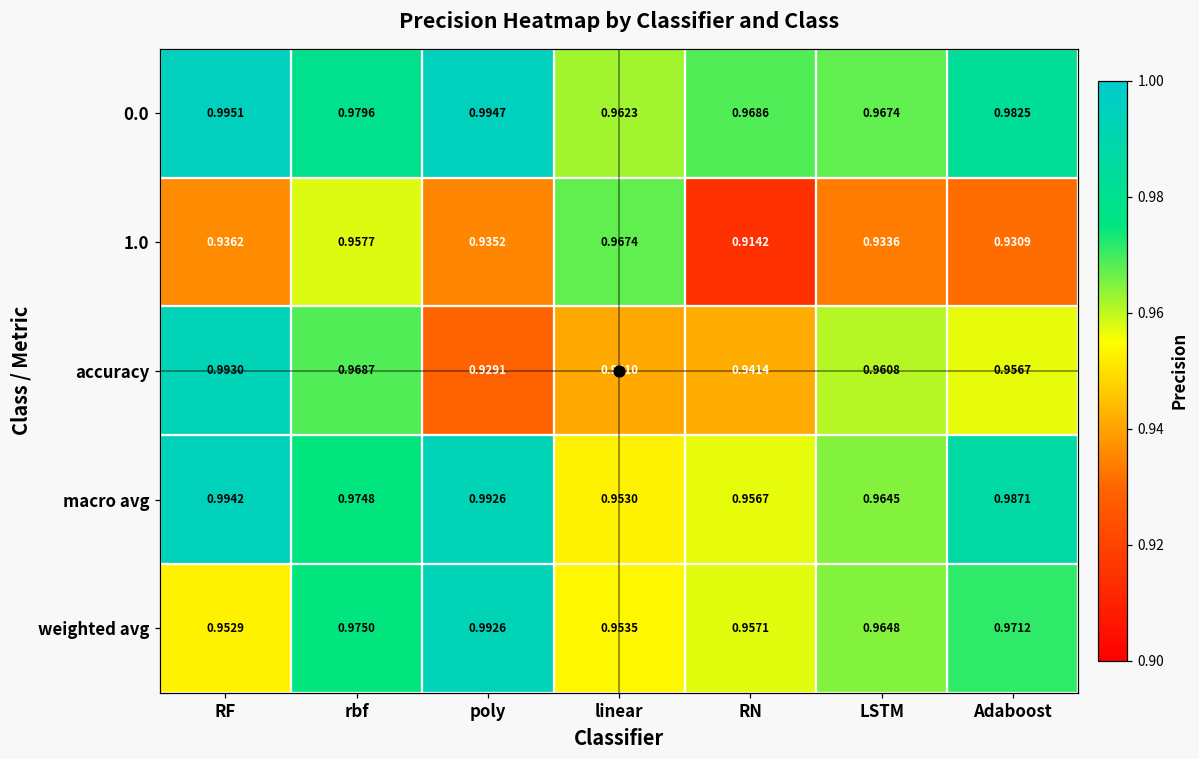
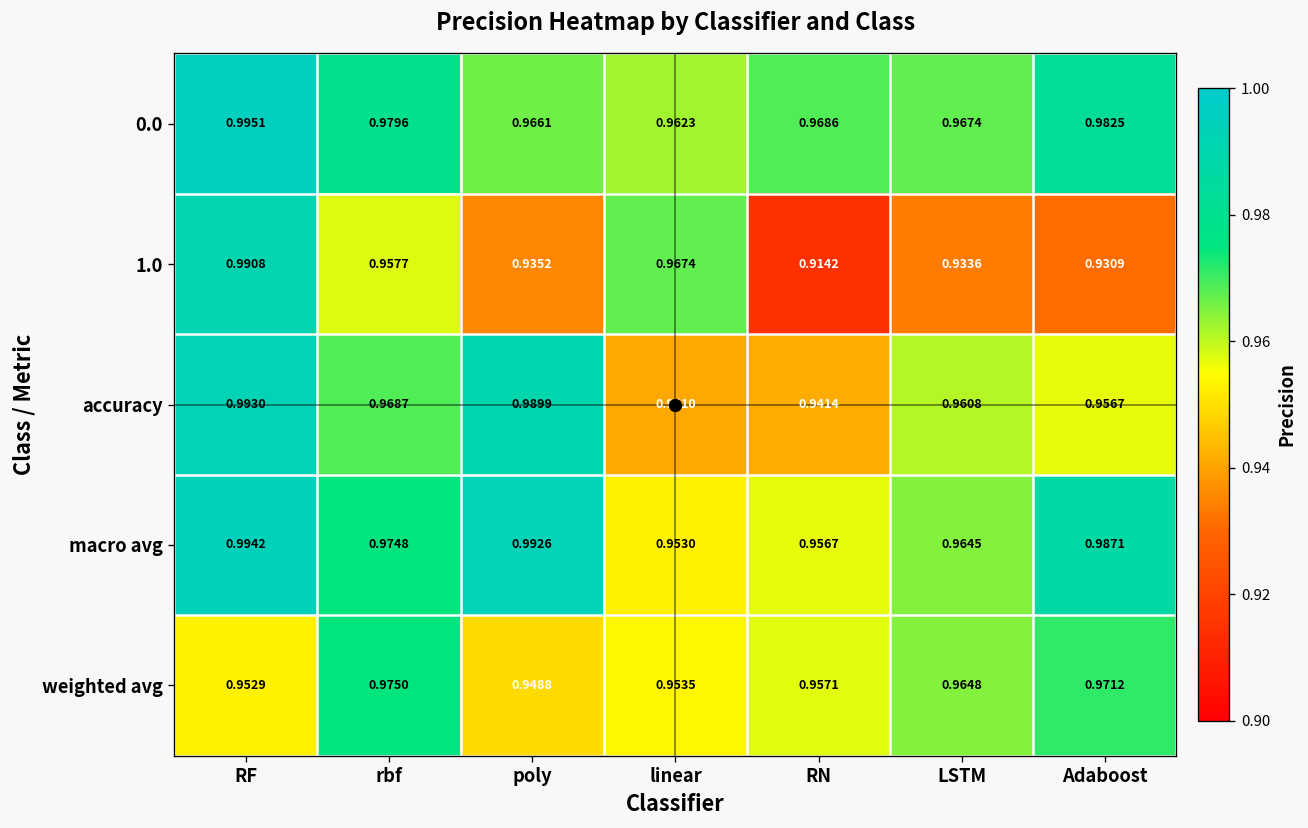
  {
    "0.0": {
      "RF": 0.9951,
      "rbf": 0.9796,
-     "poly": 0.9947,
+     "poly": 0.9661,
      "linear": 0.9623,
      "RN": 0.9686,
      "LSTM": 0.9674,
      "Adaboost": 0.9825
    },
    "1.0": {
-     "RF": 0.9362,
+     "RF": 0.9908,
      "rbf": 0.9577,
      "poly": 0.9352,
      "linear": 0.9674,
      "RN": 0.9142,
      "LSTM": 0.9336,
      "Adaboost": 0.9309
    },
    "accuracy": {
      "RF": 0.9930,
      "rbf": 0.9687,
-     "poly": 0.9291,
+     "poly": 0.9899,
      "RN": 0.9414,
      "LSTM": 0.9608,
      "Adaboost": 0.9567
    },
    "macro avg": {
      "RF": 0.9942,
      "rbf": 0.9748,
      "poly": 0.9926,
      "linear": 0.9530,
      "RN": 0.9567,
      "LSTM": 0.9645,
      "Adaboost": 0.9871
    },
    "weighted avg": {
      "RF": 0.9529,
      "rbf": 0.9750,
-     "poly": 0.9926,
+     "poly": 0.9488,
      "linear": 0.9535,
      "RN": 0.9571,
      "LSTM": 0.9648,
      "Adaboost": 0.9712
    }
  }
